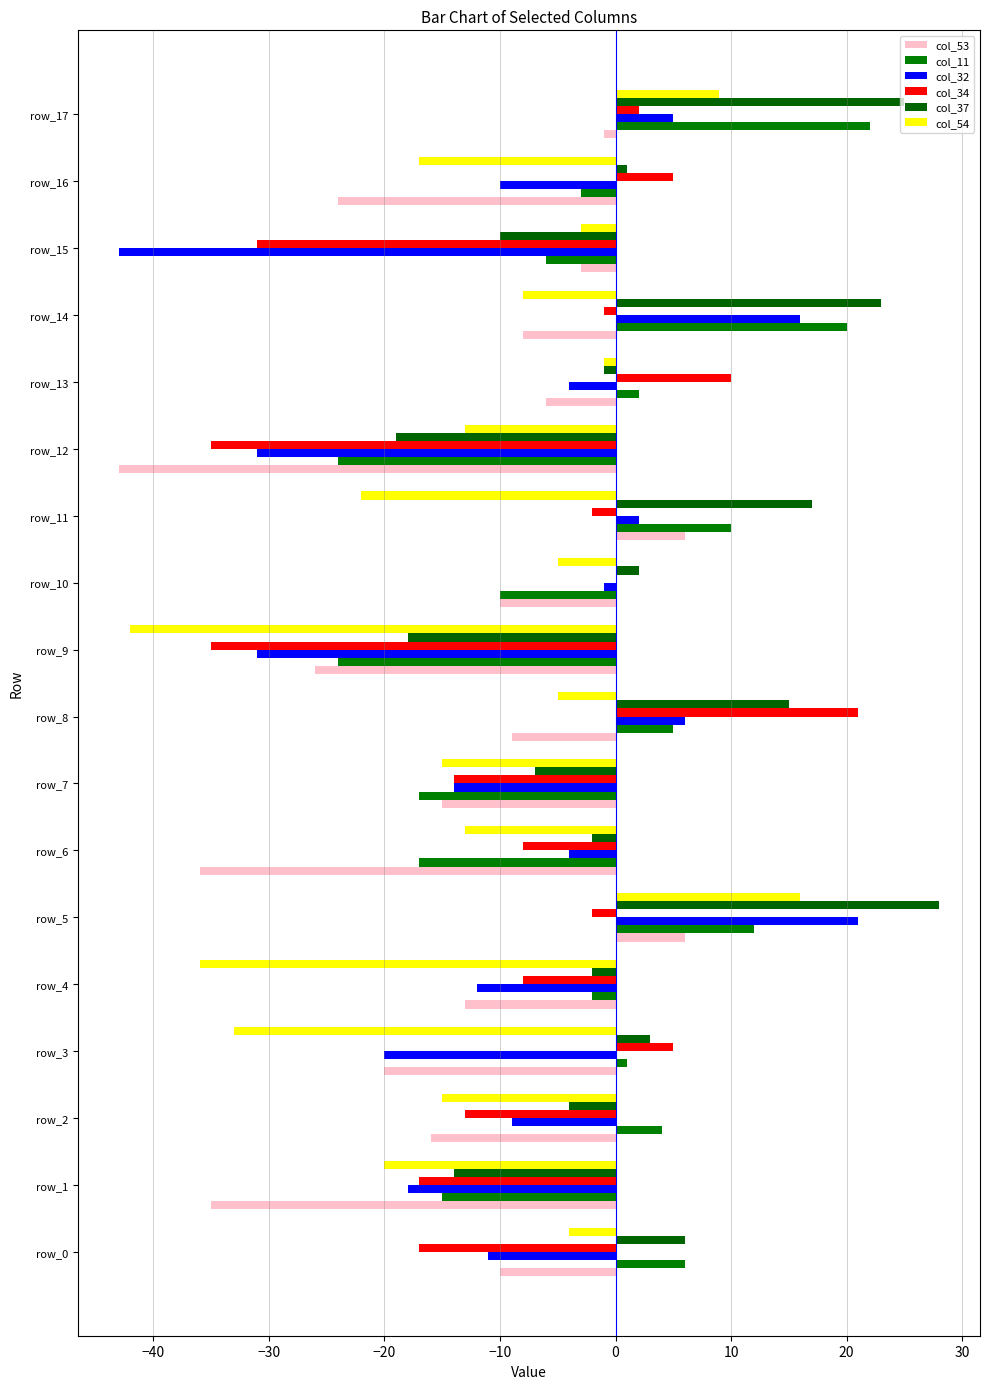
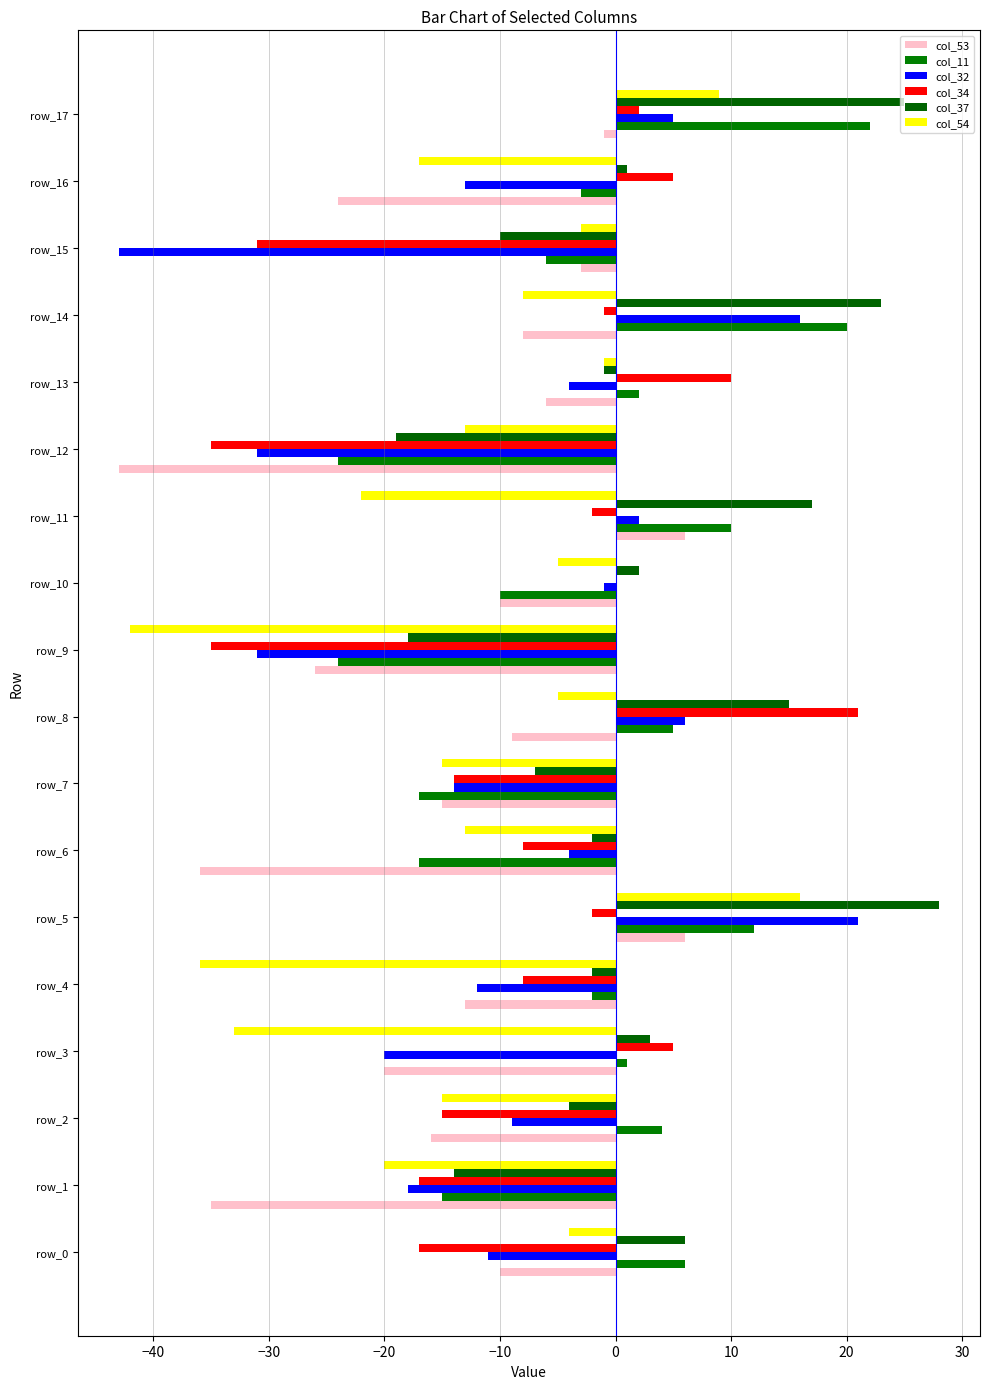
  {
    "col_53": {
      "row_17": -1,
      "row_16": -24,
      "row_15": -3,
      "row_14": -8,
      "row_13": -6,
      "row_12": -43,
      "row_11": 6,
      "row_10": -10,
      "row_9": -26,
      "row_8": -9,
      "row_7": -15,
      "row_6": -36,
      "row_5": 6,
      "row_4": -13,
      "row_3": -20,
      "row_2": -16,
      "row_1": -35,
      "row_0": -10
    },
    "col_32": {
      "row_17": 5,
-     "row_16": -10,
+     "row_16": -13,
      "row_15": -43,
      "row_14": 16,
      "row_13": -4,
      "row_12": -31,
      "row_11": 2,
      "row_10": -1,
      "row_9": -31,
      "row_8": 6,
      "row_7": -14,
      "row_6": -4,
      "row_5": 21,
      "row_4": -12,
      "row_3": -20,
      "row_2": -9,
      "row_1": -18,
      "row_0": -11
    },
    "col_34": {
      "row_17": 2,
      "row_16": 5,
      "row_15": -31,
      "row_14": -1,
      "row_13": 10,
      "row_12": -35,
      "row_11": -2,
      "row_10": 0,
      "row_9": -35,
      "row_8": 21,
      "row_7": -14,
      "row_6": -8,
      "row_5": -2,
      "row_4": -8,
      "row_3": 5,
-     "row_2": -13,
+     "row_2": -15,
      "row_1": -17,
      "row_0": -17
    },
    "col_54": {
      "row_17": 9,
      "row_16": -17,
      "row_15": -3,
      "row_14": -8,
      "row_13": -1,
      "row_12": -13,
      "row_11": -22,
      "row_10": -5,
      "row_9": -42,
      "row_8": -5,
      "row_7": -15,
      "row_6": -13,
      "row_5": 16,
      "row_4": -36,
      "row_3": -33,
      "row_2": -15,
      "row_1": -20,
      "row_0": -4
    }
  }
